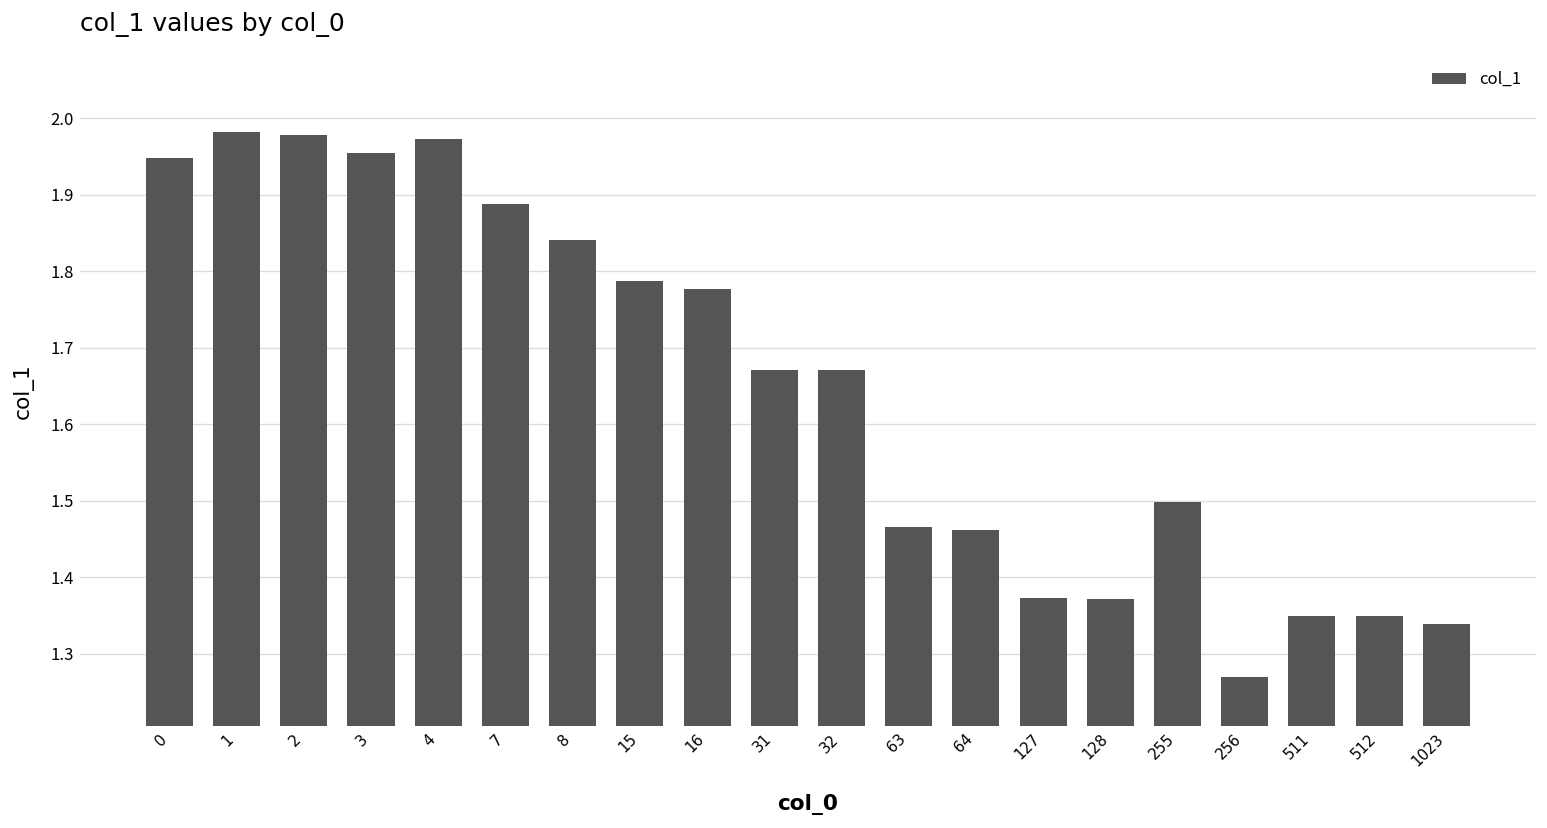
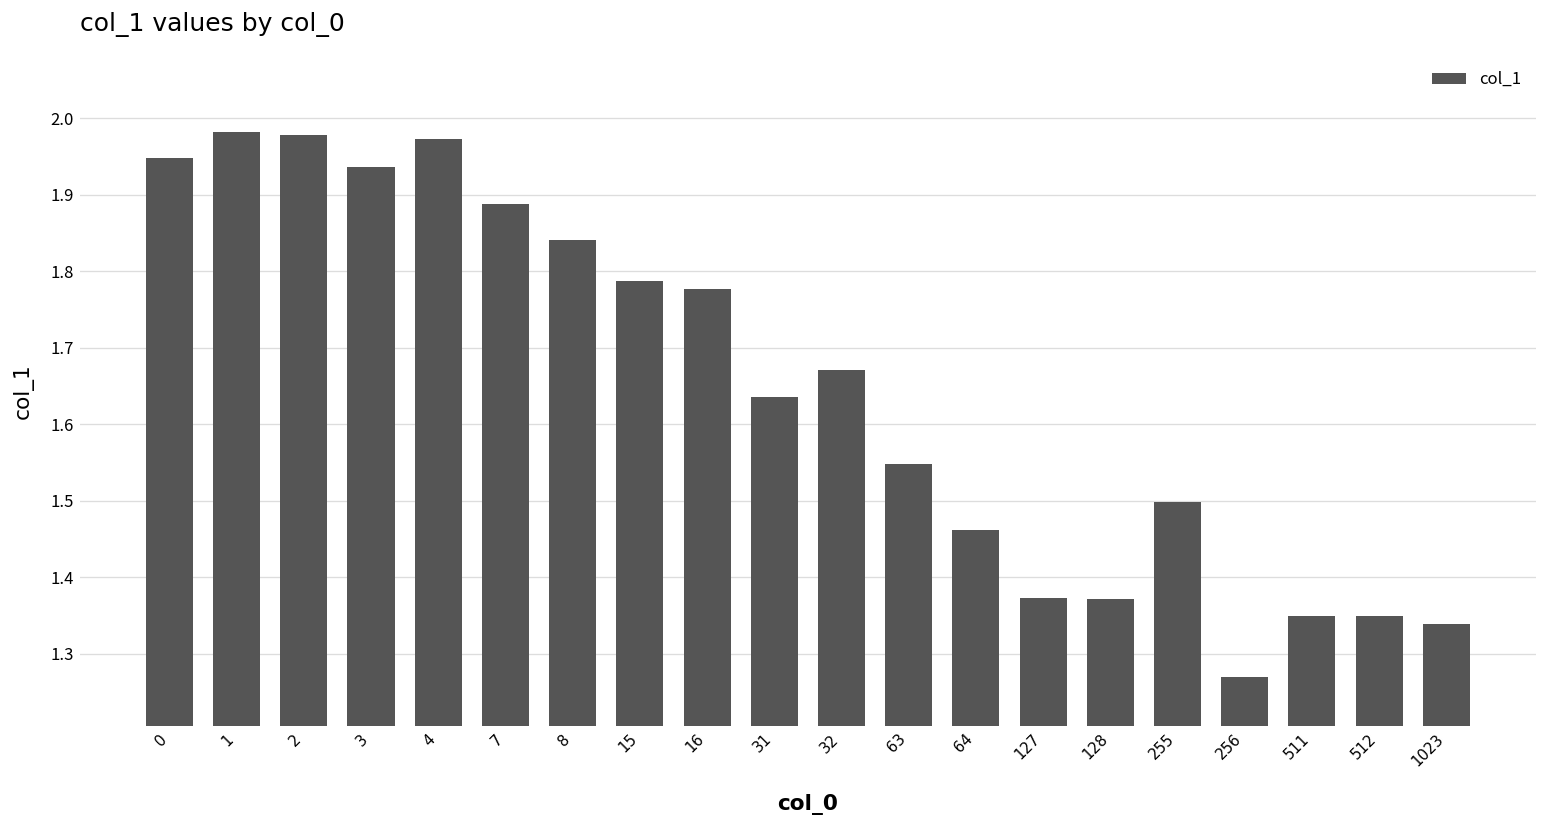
  {
    "0": 1.95,
    "1": 1.98,
    "2": 1.98,
-   "3": 1.95,
+   "3": 1.94,
    "4": 1.97,
    "7": 1.89,
    "8": 1.84,
    "15": 1.79,
    "16": 1.78,
-   "31": 1.67,
+   "31": 1.64,
    "32": 1.67,
-   "63": 1.47,
+   "63": 1.55,
    "64": 1.46,
    "127": 1.37,
    "128": 1.37,
    "255": 1.50,
    "256": 1.27,
    "511": 1.35,
    "512": 1.35,
    "1023": 1.34
  }
